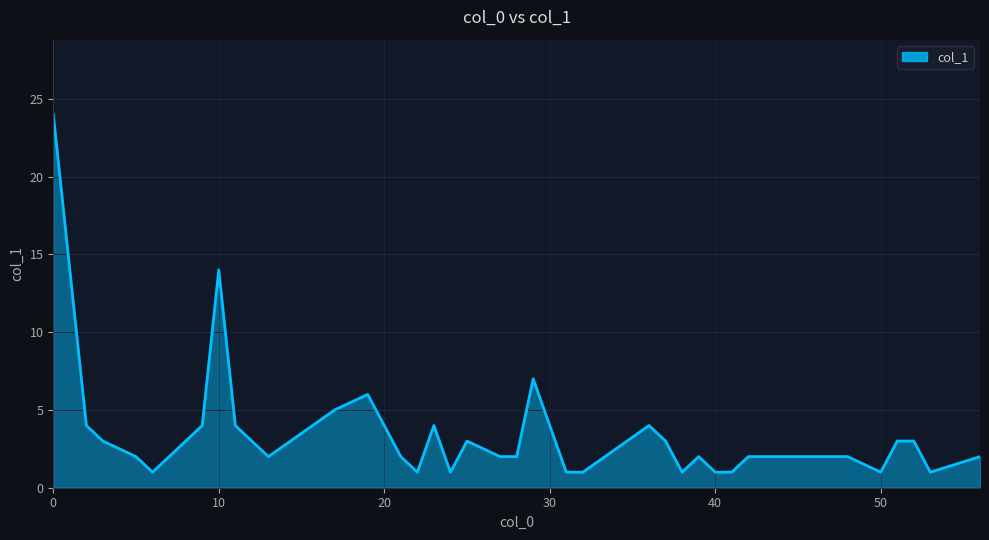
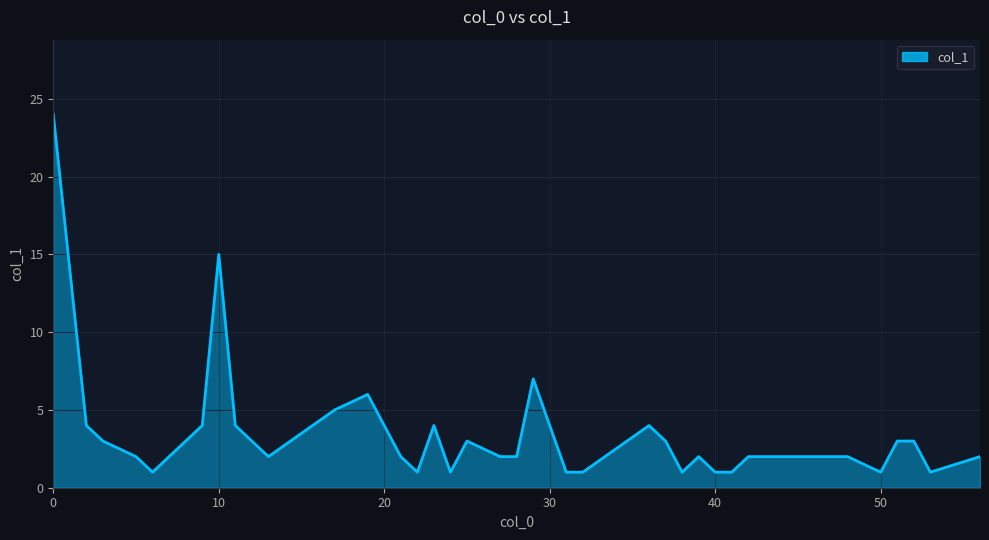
  {
    "0": 24,
-   "10": 14,
+   "10": 15,
    "20": 4,
    "30": 4,
    "40": 1,
    "50": 1
  }
